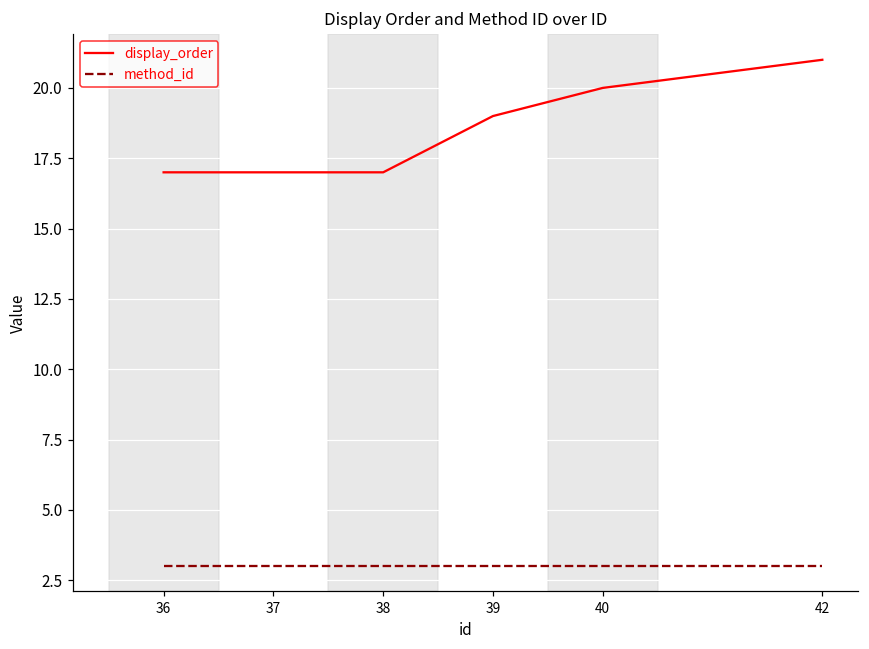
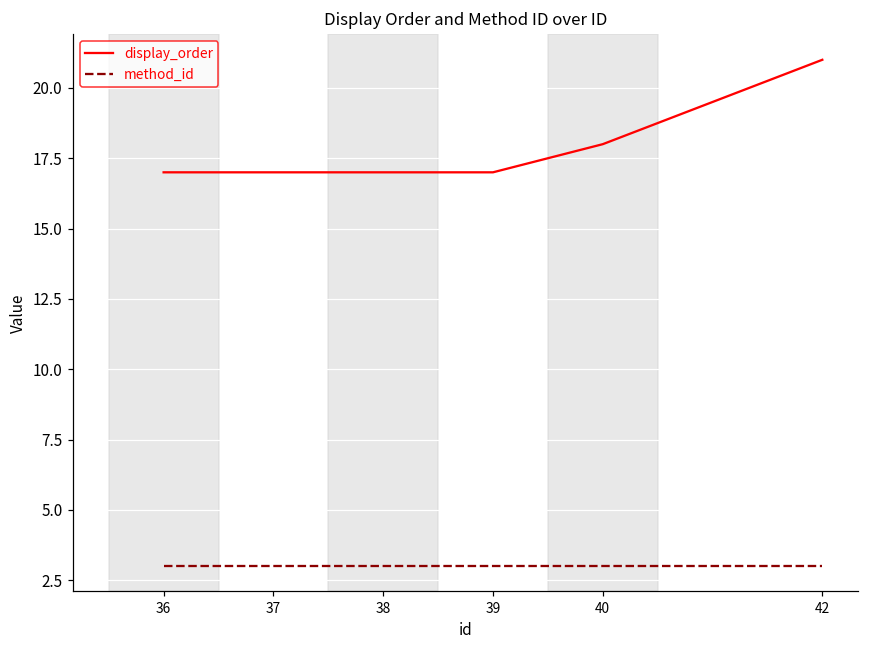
  {
    "display_order": {
      "36": 17,
      "37": 17,
      "38": 17,
-     "39": 19,
-     "40": 20,
+     "39": 17,
+     "40": 18,
      "42": 21
    },
    "method_id": {
      "36": 3,
      "37": 3,
      "38": 3,
      "39": 3,
      "40": 3,
      "42": 3
    }
  }
